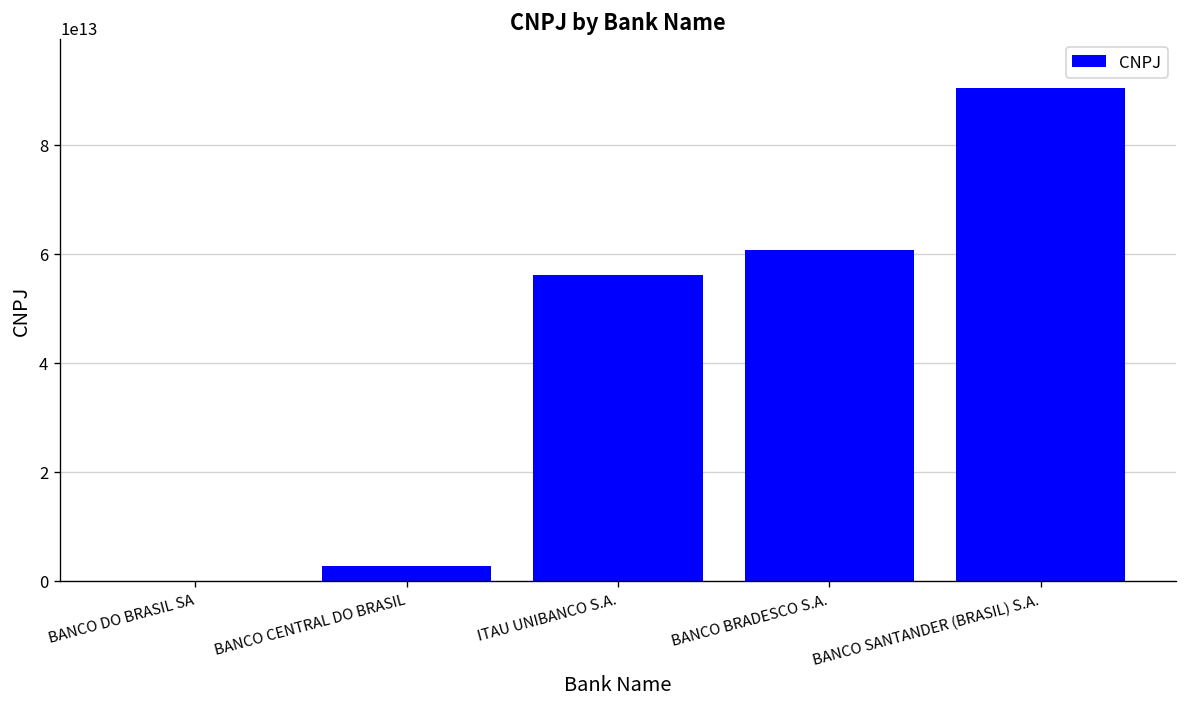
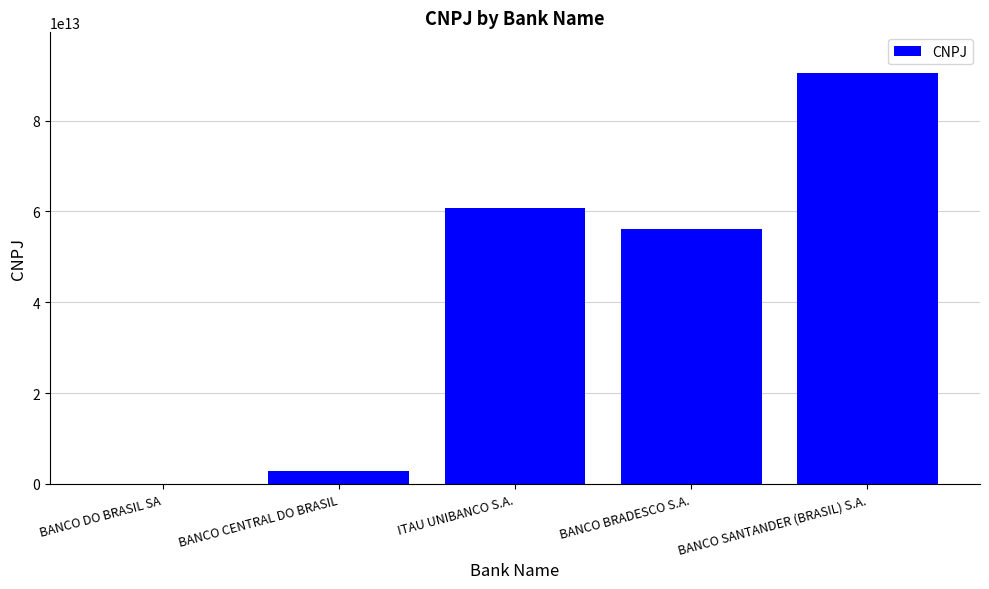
  {
    "BANCO CENTRAL DO BRASIL": 3000000000000,
-   "ITAU UNIBANCO S.A.": 56000000000000,
-   "BANCO BRADESCO S.A.": 61000000000000,
+   "ITAU UNIBANCO S.A.": 61000000000000,
+   "BANCO BRADESCO S.A.": 56000000000000,
    "BANCO SANTANDER (BRASIL) S.A.": 90000000000000
  }
